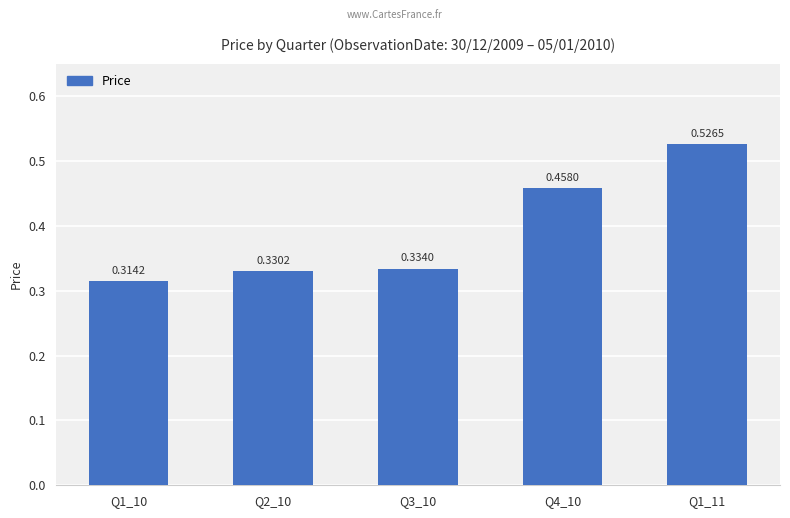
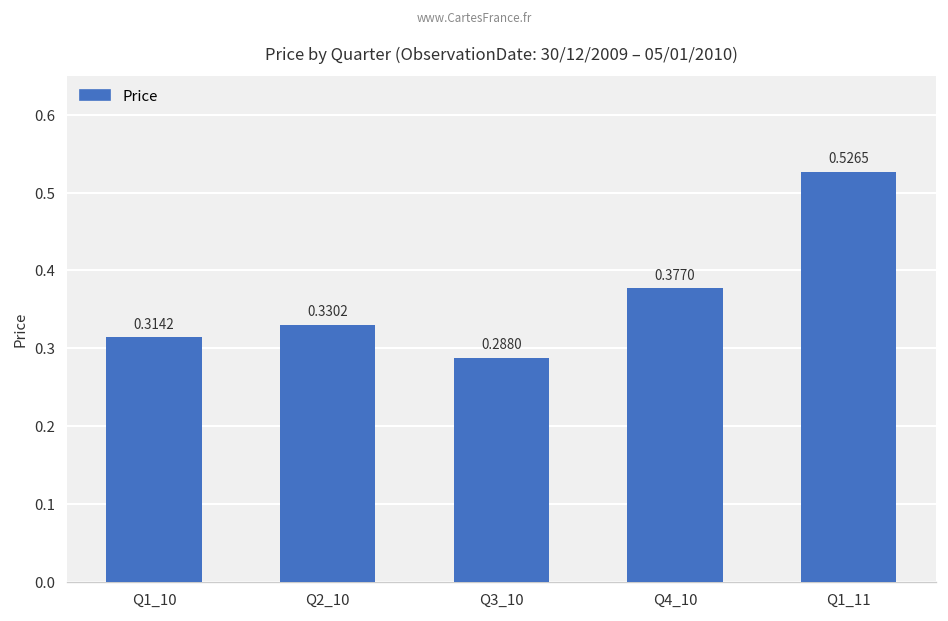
  {
    "Q1_10": 0.3142,
    "Q2_10": 0.3302,
-   "Q3_10": 0.3340,
-   "Q4_10": 0.4580,
+   "Q3_10": 0.2880,
+   "Q4_10": 0.3770,
    "Q1_11": 0.5265
  }
